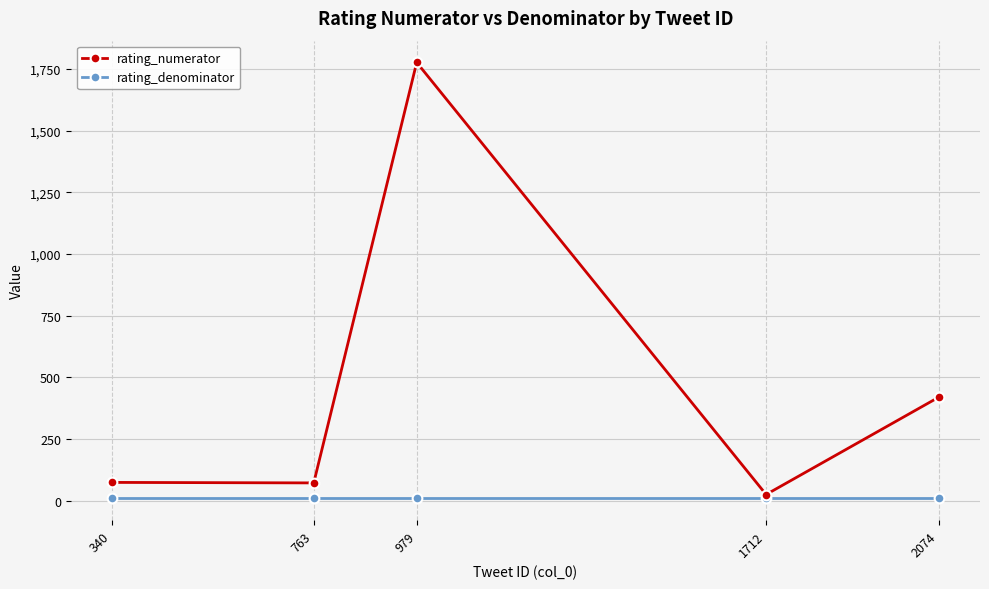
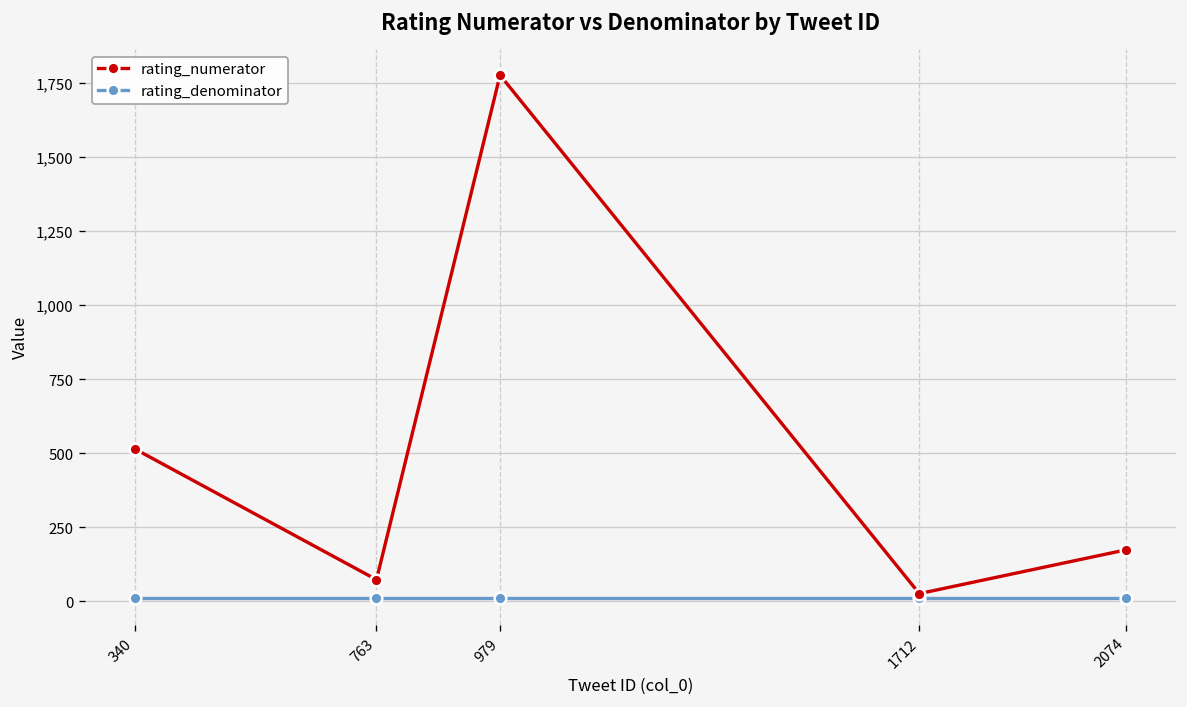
  {
    "rating_numerator": {
-     "340": "80",
+     "340": "520",
      "763": "70",
      "979": "1,780",
      "1712": "30",
-     "2074": "420"
+     "2074": "170"
    },
    "rating_denominator": {
      "340": "10",
      "763": "10",
      "979": "10",
      "1712": "10",
      "2074": "10"
    }
  }
